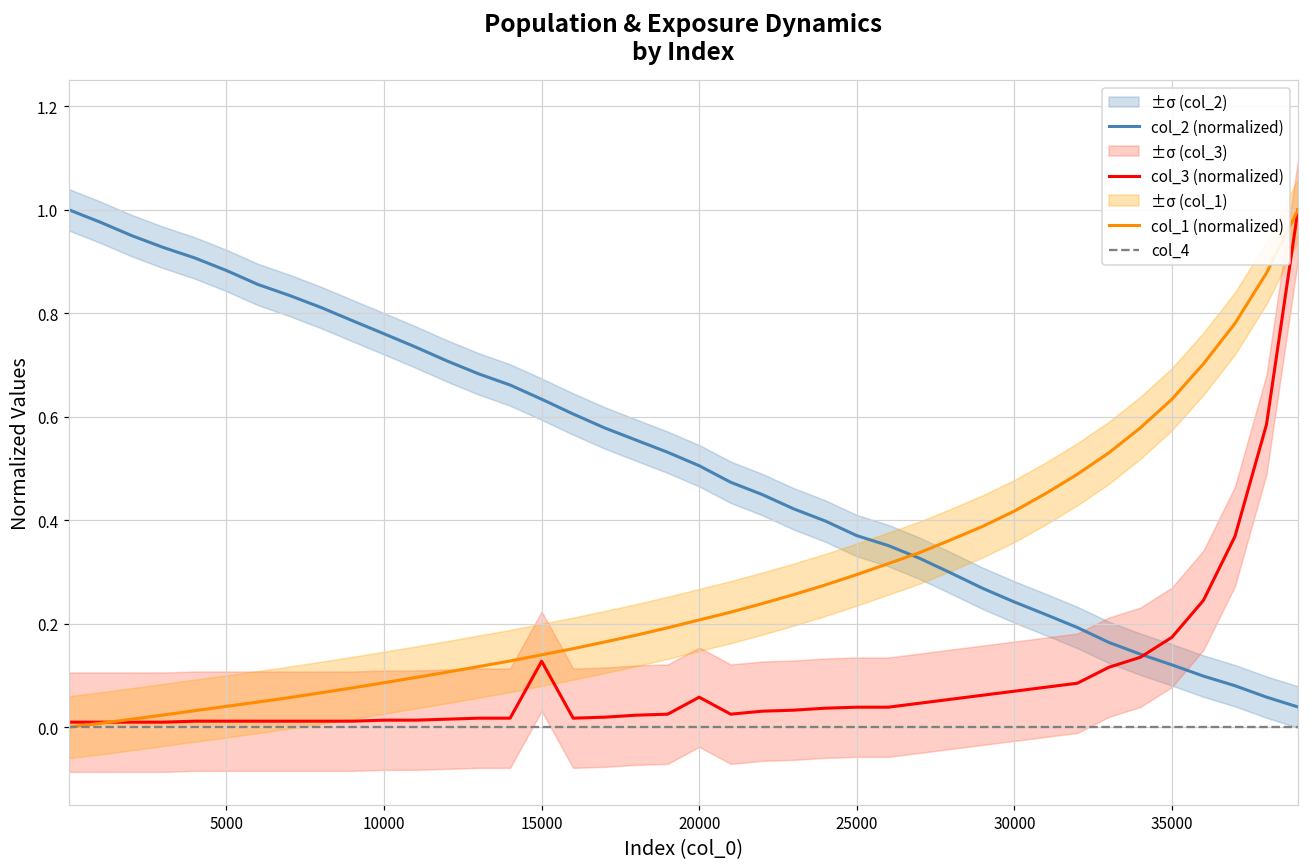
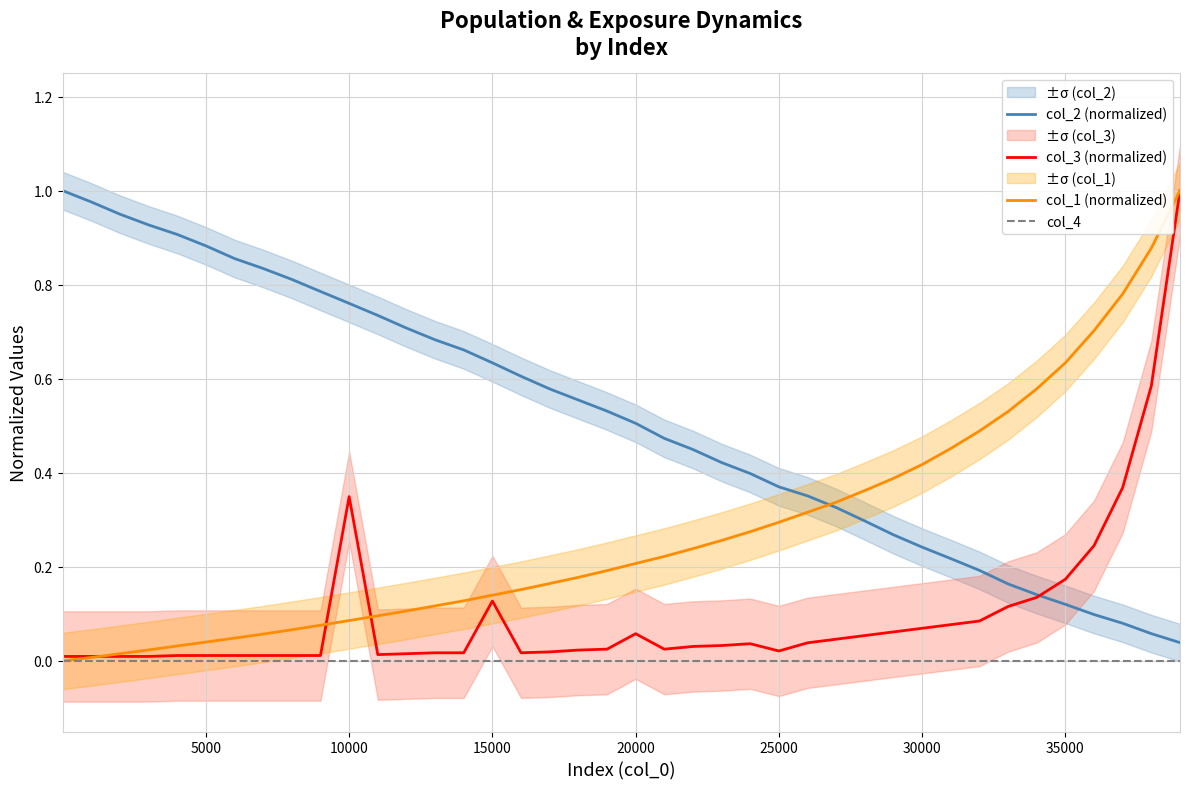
  {
    "col_3 (normalized)": {
      "5000": 0.01,
-     "10000": 0.01,
+     "10000": 0.35,
      "15000": 0.13,
      "20000": 0.06,
-     "25000": 0.04,
+     "25000": 0.02,
      "30000": 0.07,
      "35000": 0.17
    },
    "col_4": {
      "5000": 0.00,
      "10000": 0.00,
      "15000": 0.00,
      "20000": 0.00,
      "25000": 0.00,
      "30000": 0.00,
      "35000": 0.00
    }
  }
